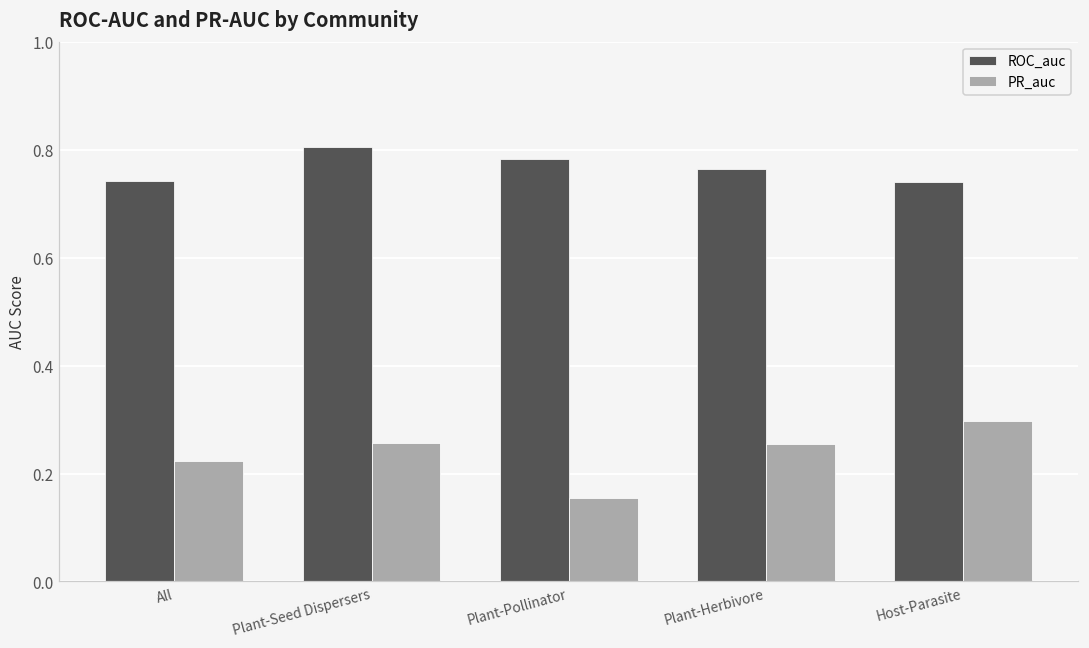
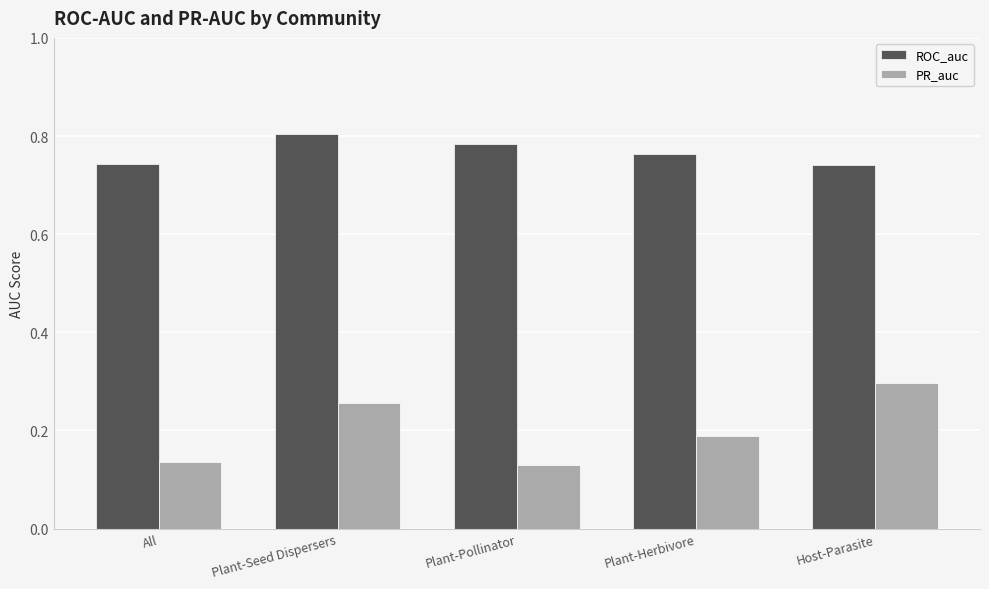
  {
    "ROC_auc": {
      "All": 0.74,
      "Plant-Seed Dispersers": 0.80,
      "Plant-Pollinator": 0.78,
      "Plant-Herbivore": 0.76,
      "Host-Parasite": 0.74
    },
    "PR_auc": {
-     "All": 0.22,
+     "All": 0.14,
      "Plant-Seed Dispersers": 0.26,
-     "Plant-Pollinator": 0.15,
-     "Plant-Herbivore": 0.26,
+     "Plant-Pollinator": 0.13,
+     "Plant-Herbivore": 0.19,
      "Host-Parasite": 0.30
    }
  }
